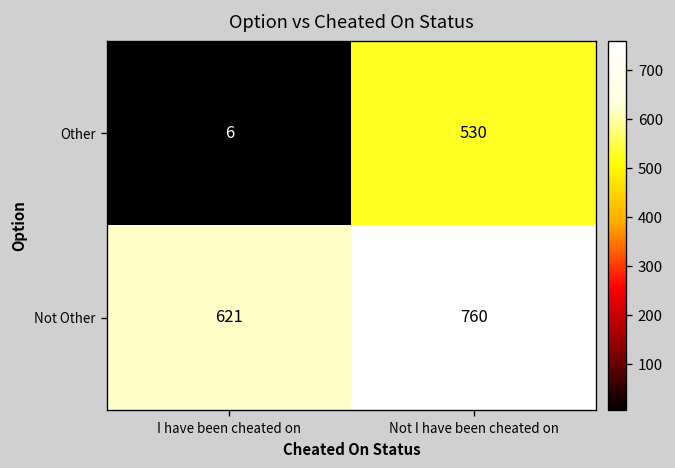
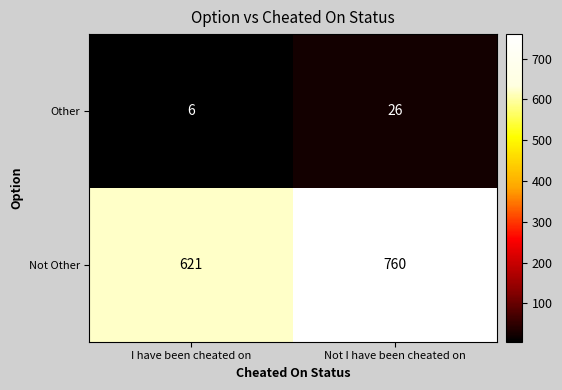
  {
    "Other": {
      "I have been cheated on": 6,
-     "Not I have been cheated on": 530
+     "Not I have been cheated on": 26
    },
    "Not Other": {
      "I have been cheated on": 621,
      "Not I have been cheated on": 760
    }
  }
